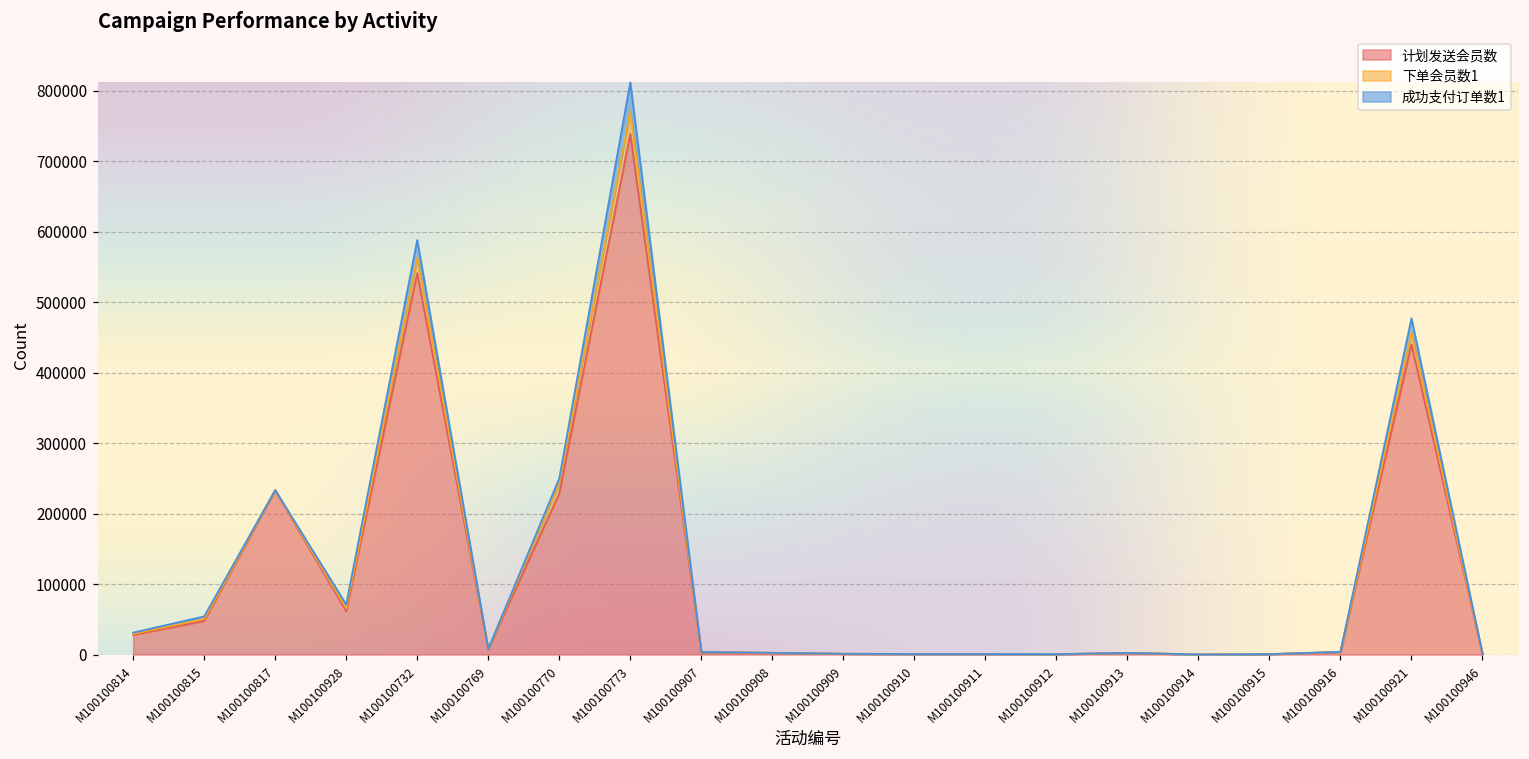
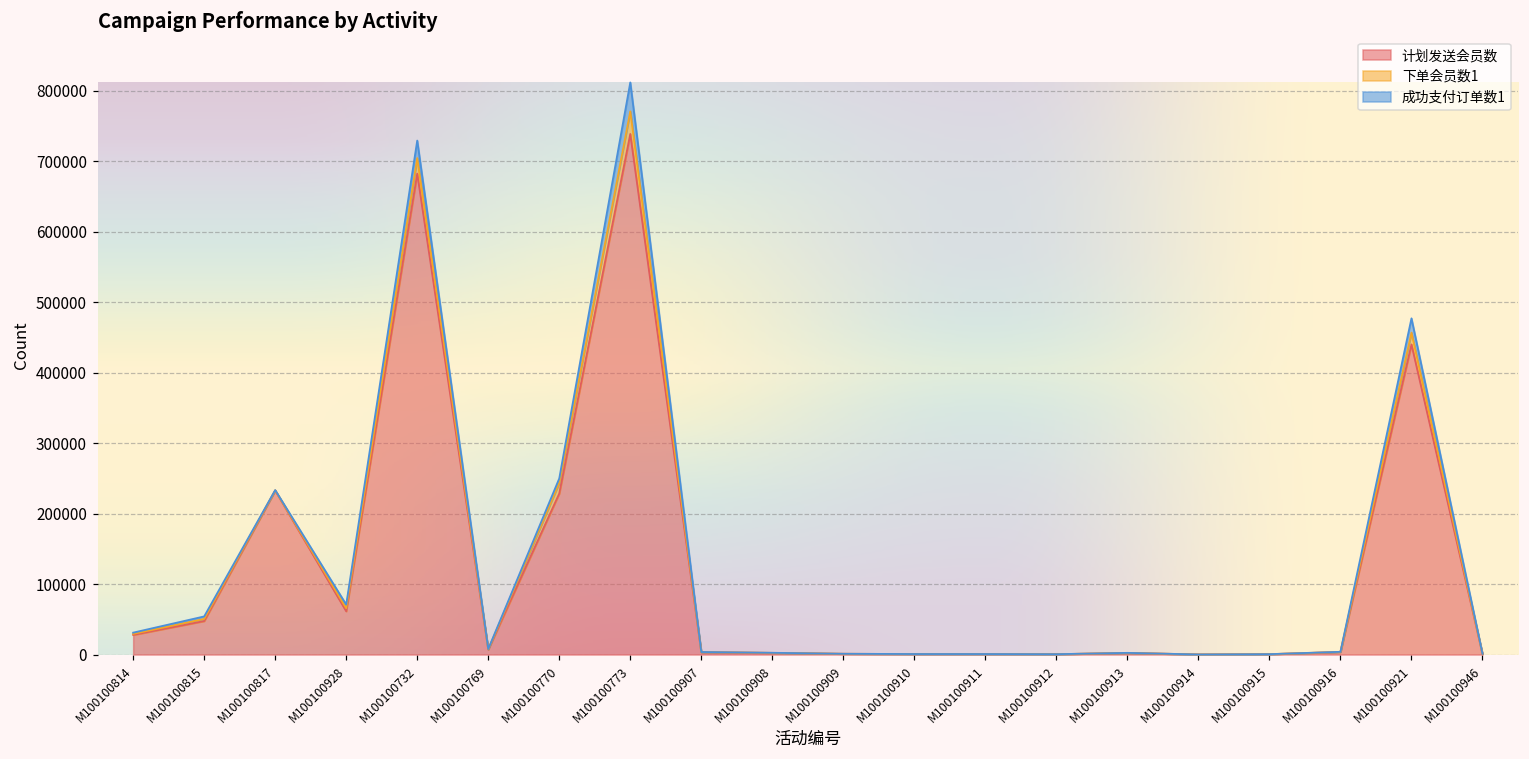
  {
    "计划发送会员数": {
      "M100100928": 60000,
-     "M100100732": 540000,
+     "M100100732": 680000,
      "M100100770": 230000,
      "M100100773": 740000,
      "M100100921": 440000
    },
    "下单会员数1": {
      "M100100928": 0,
      "M100100732": 20000,
      "M100100770": 10000,
      "M100100773": 30000,
      "M100100921": 20000
    },
    "成功支付订单数1": {
      "M100100928": 10000,
      "M100100732": 20000,
      "M100100770": 10000,
      "M100100773": 40000,
      "M100100921": 20000
    }
  }
